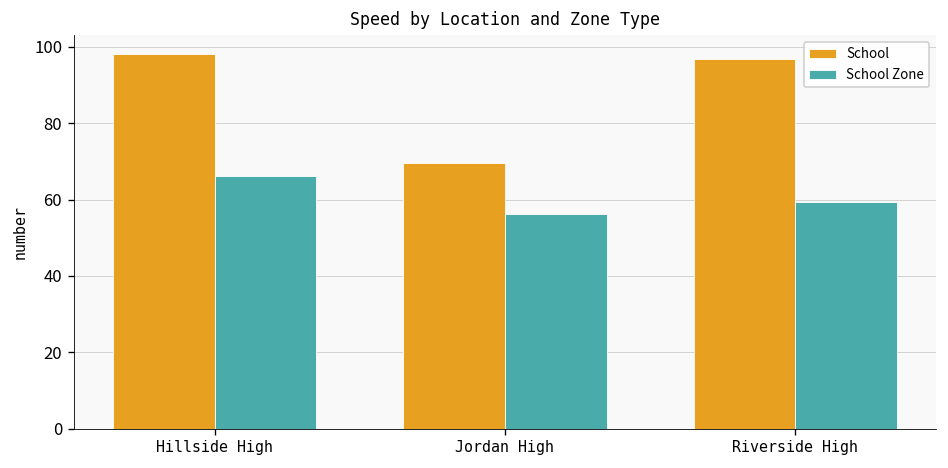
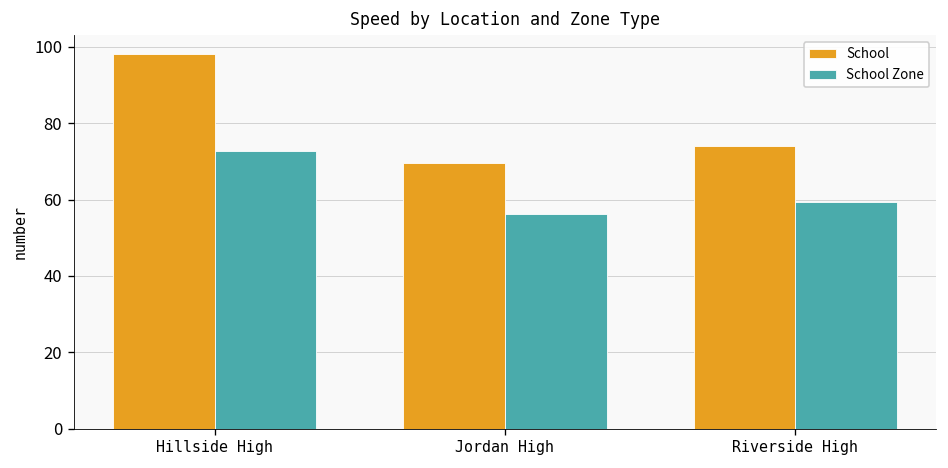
  {
    "School": {
      "Hillside High": 98,
      "Jordan High": 70,
-     "Riverside High": 97
+     "Riverside High": 74
    },
    "School Zone": {
-     "Hillside High": 66,
+     "Hillside High": 73,
      "Jordan High": 56,
      "Riverside High": 59
    }
  }
